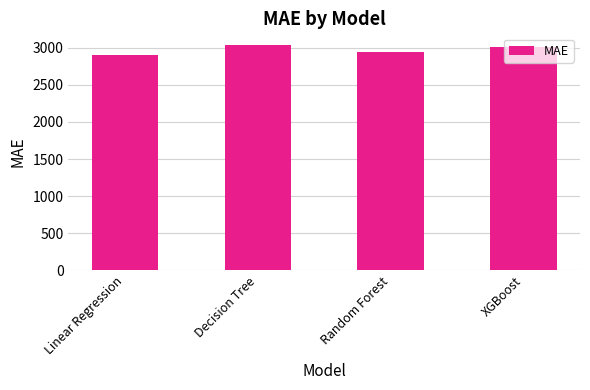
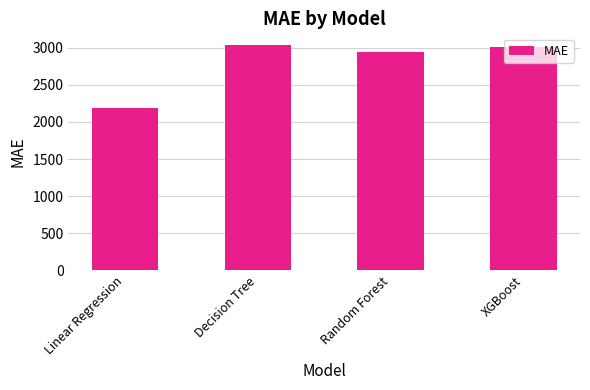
  {
-   "Linear Regression": 2900,
+   "Linear Regression": 2200,
    "Decision Tree": 3000,
    "Random Forest": 2900
  }
